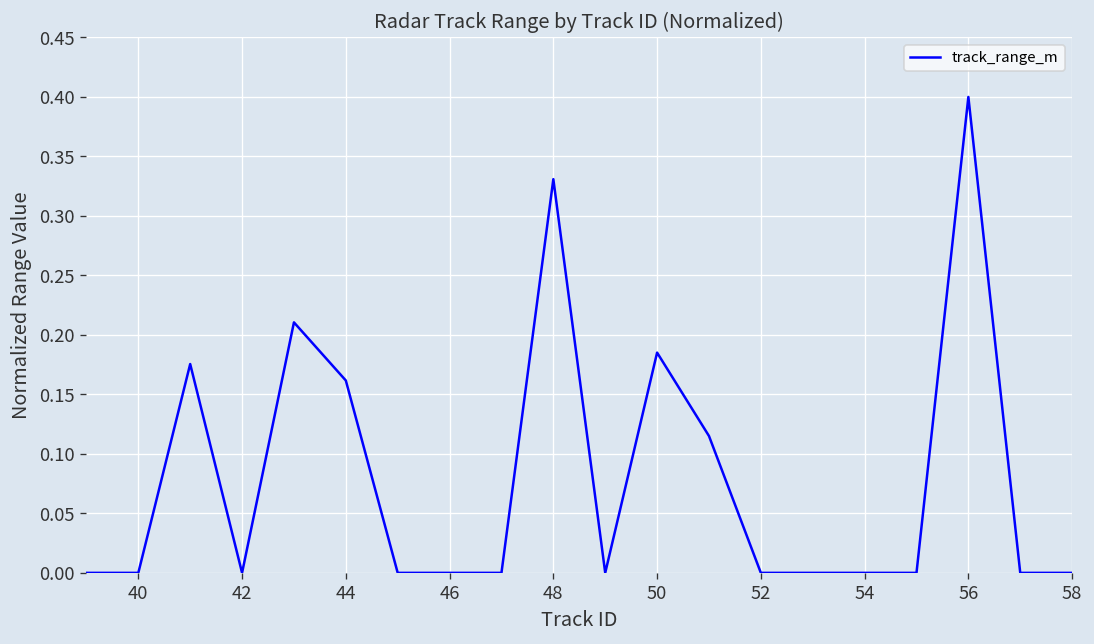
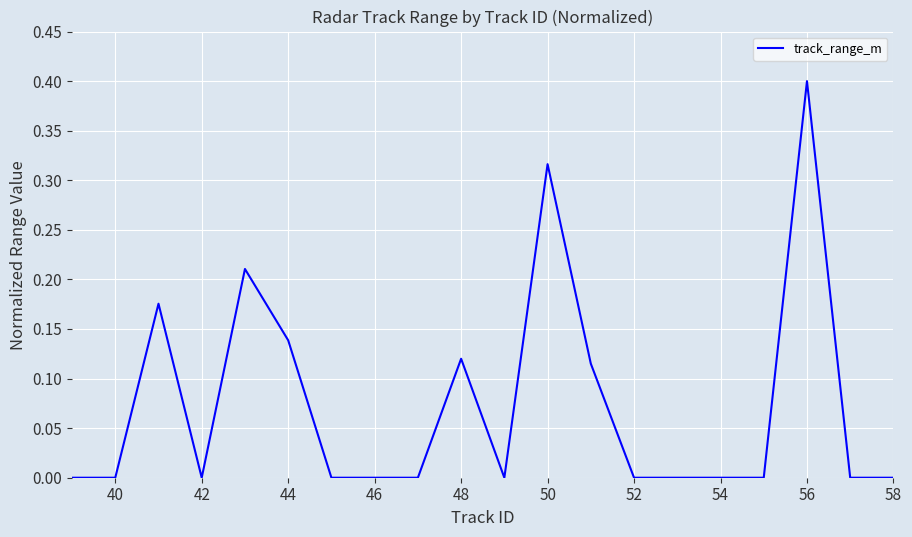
  {
    "40": 0.00,
    "42": 0.00,
-   "44": 0.16,
+   "44": 0.14,
    "46": 0.00,
-   "48": 0.33,
-   "50": 0.19,
+   "48": 0.12,
+   "50": 0.32,
    "52": 0.00,
    "54": 0.00,
    "56": 0.40,
    "58": 0.00
  }
